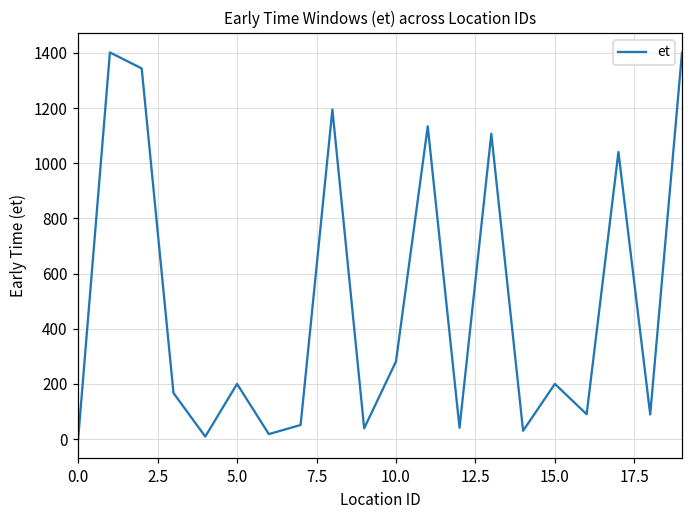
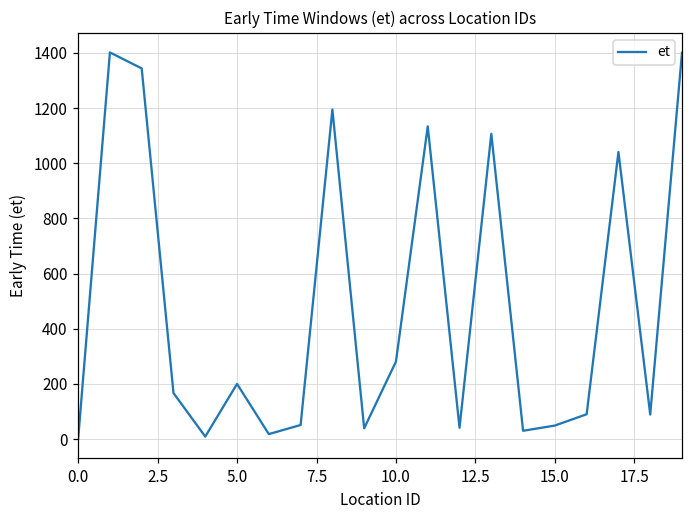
  {
    "0.0": 0,
    "5.0": 200,
    "10.0": 280,
-   "15.0": 200
+   "15.0": 50
  }
